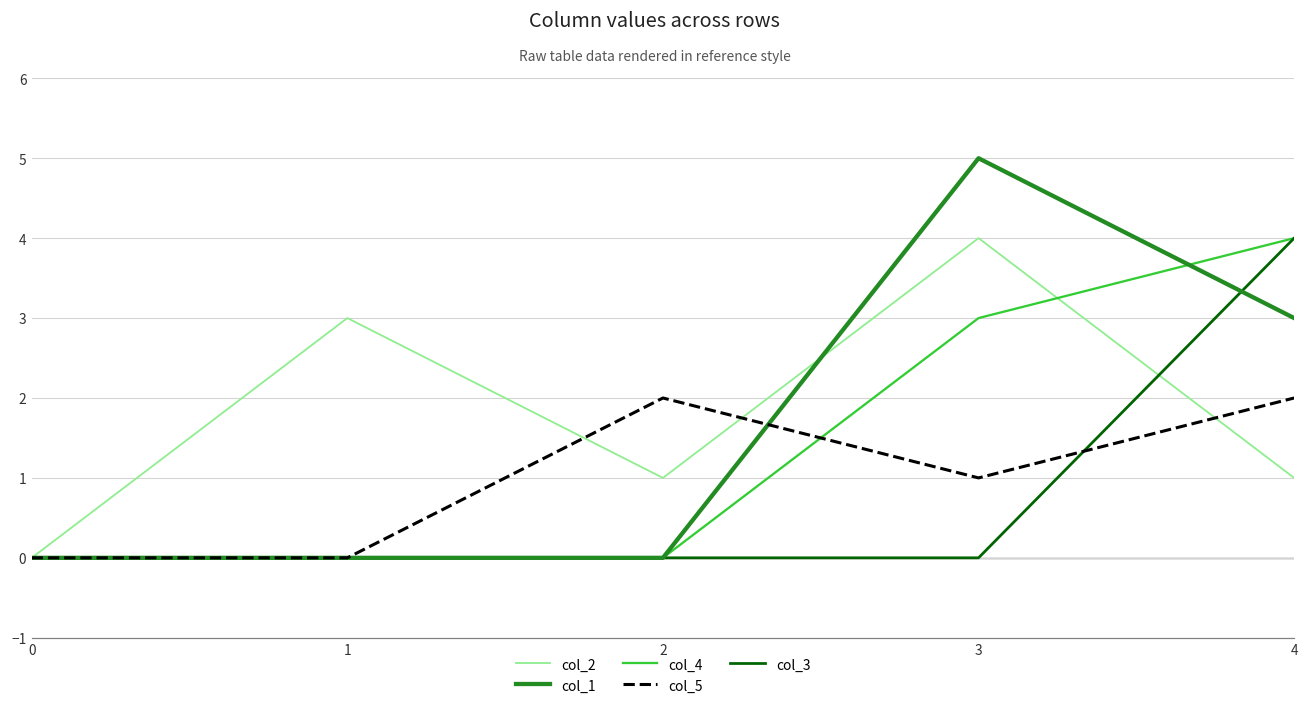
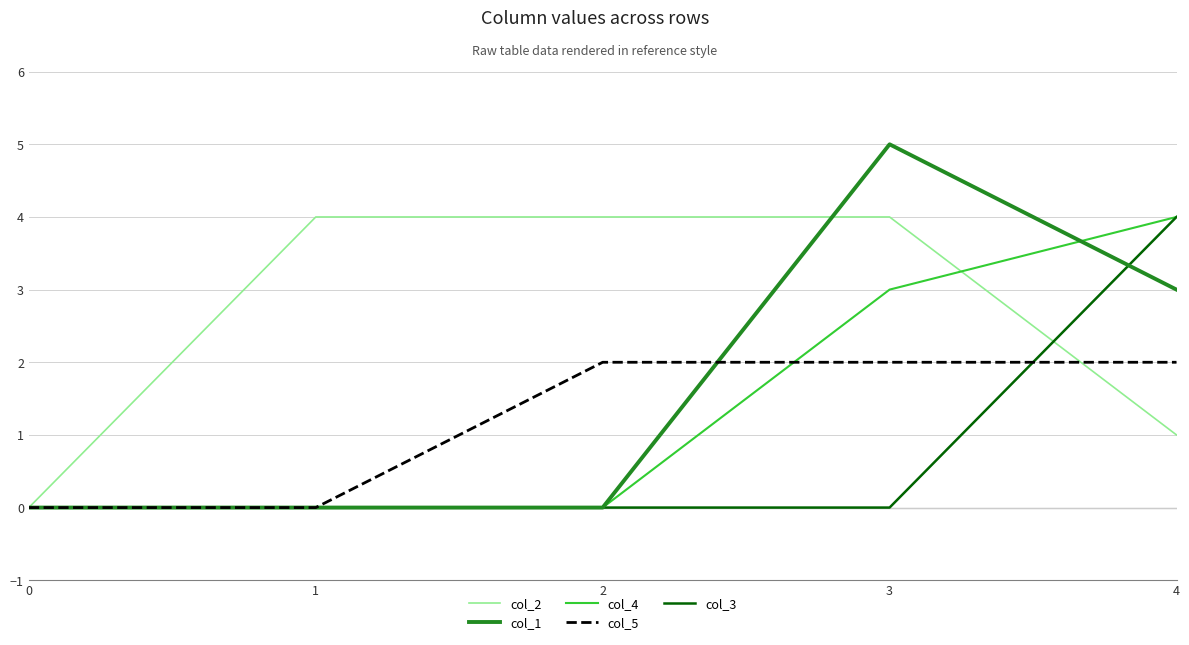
  {
    "col_2": {
-     "1": 3,
-     "2": 1,
+     "1": 4,
+     "2": 4,
      "3": 4,
      "4": 1
    },
    "col_1": {
      "3": 5,
      "4": 3
    },
    "col_4": {
      "3": 3
    },
    "col_5": {
      "2": 2,
-     "3": 1,
+     "3": 2,
      "4": 2
    },
    "col_3": {
      "3": 0
    }
  }
